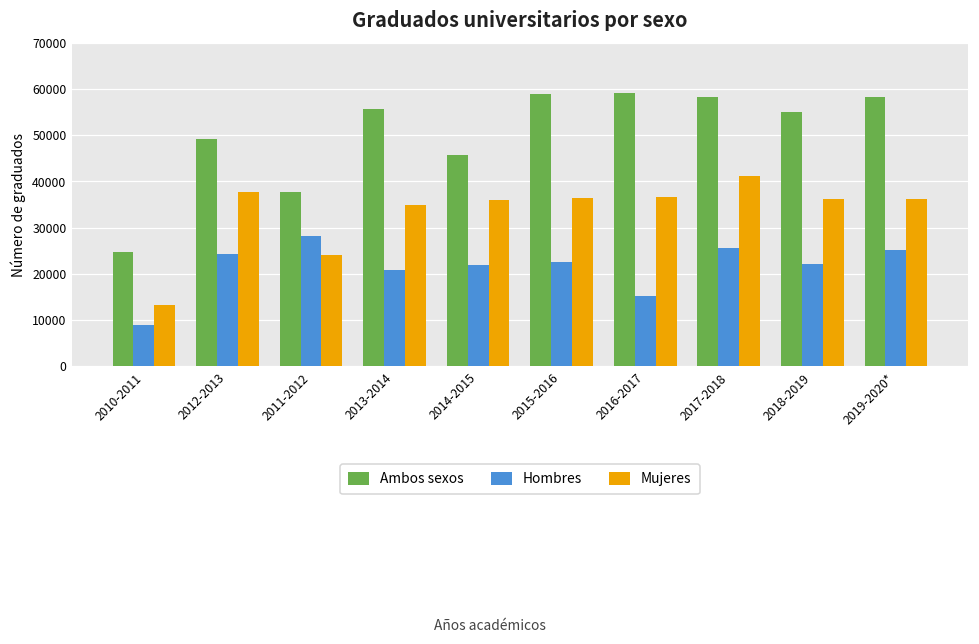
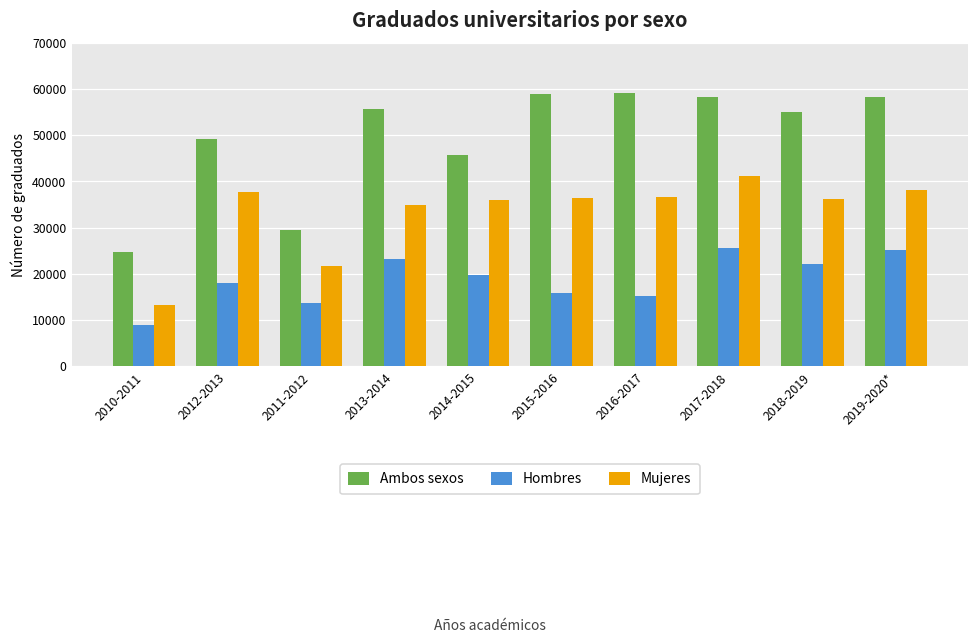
  {
    "Ambos sexos": {
      "2010-2011": 25000,
      "2012-2013": 49000,
-     "2011-2012": 38000,
+     "2011-2012": 29000,
      "2013-2014": 56000,
      "2014-2015": 46000,
      "2015-2016": 59000,
      "2016-2017": 59000,
      "2017-2018": 58000,
      "2018-2019": 55000,
      "2019-2020*": 58000
    },
    "Hombres": {
      "2010-2011": 9000,
-     "2012-2013": 24000,
-     "2011-2012": 28000,
-     "2013-2014": 21000,
-     "2014-2015": 22000,
-     "2015-2016": 23000,
+     "2012-2013": 18000,
+     "2011-2012": 14000,
+     "2013-2014": 23000,
+     "2014-2015": 20000,
+     "2015-2016": 16000,
      "2016-2017": 15000,
      "2017-2018": 26000,
      "2018-2019": 22000,
      "2019-2020*": 25000
    },
    "Mujeres": {
      "2010-2011": 13000,
      "2012-2013": 38000,
-     "2011-2012": 24000,
+     "2011-2012": 22000,
      "2013-2014": 35000,
      "2014-2015": 36000,
      "2015-2016": 37000,
      "2016-2017": 37000,
      "2017-2018": 41000,
      "2018-2019": 36000,
-     "2019-2020*": 36000
+     "2019-2020*": 38000
    }
  }
